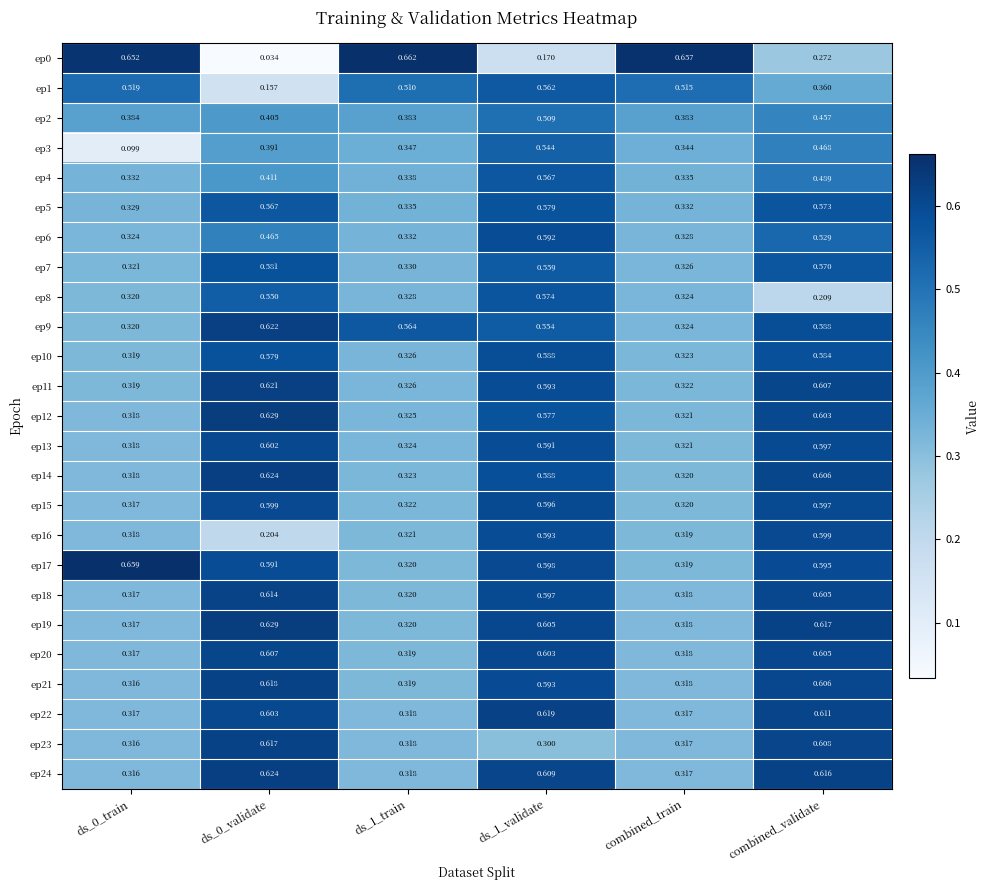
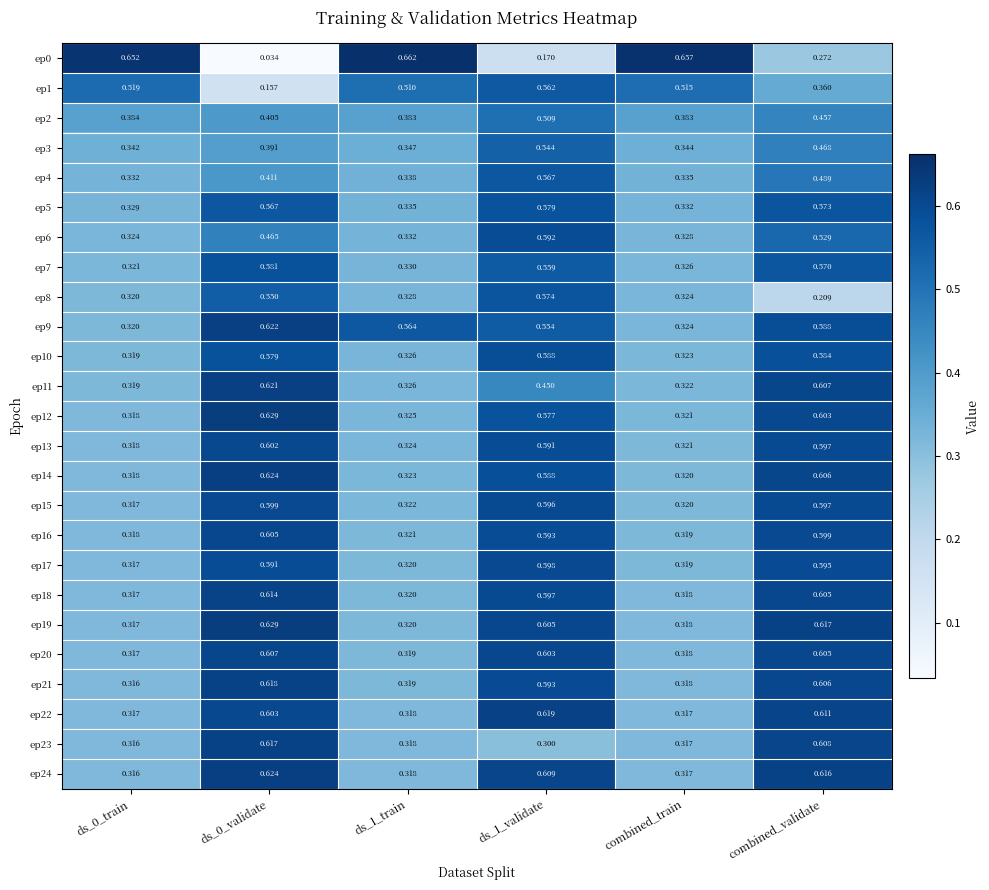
  {
    "ep0": {
      "ds_0_train": 0.652,
      "ds_0_validate": 0.034,
      "ds_1_train": 0.662,
      "ds_1_validate": 0.170,
      "combined_train": 0.657,
      "combined_validate": 0.272
    },
    "ep1": {
      "ds_0_train": 0.519,
      "ds_0_validate": 0.157,
      "ds_1_train": 0.510,
      "ds_1_validate": 0.562,
      "combined_train": 0.515,
      "combined_validate": 0.360
    },
    "ep2": {
      "ds_0_train": 0.384,
      "ds_0_validate": 0.405,
      "ds_1_train": 0.383,
      "ds_1_validate": 0.509,
      "combined_train": 0.383,
      "combined_validate": 0.457
    },
    "ep3": {
-     "ds_0_train": 0.099,
+     "ds_0_train": 0.342,
      "ds_0_validate": 0.391,
      "ds_1_train": 0.347,
      "ds_1_validate": 0.544,
      "combined_train": 0.344,
      "combined_validate": 0.468
    },
    "ep4": {
      "ds_0_train": 0.332,
      "ds_0_validate": 0.411,
      "ds_1_train": 0.338,
      "ds_1_validate": 0.567,
      "combined_train": 0.335,
      "combined_validate": 0.489
    },
    "ep5": {
      "ds_0_train": 0.329,
      "ds_0_validate": 0.567,
      "ds_1_train": 0.335,
      "ds_1_validate": 0.579,
      "combined_train": 0.332,
      "combined_validate": 0.573
    },
    "ep6": {
      "ds_0_train": 0.324,
      "ds_0_validate": 0.465,
      "ds_1_train": 0.332,
      "ds_1_validate": 0.592,
      "combined_train": 0.328,
      "combined_validate": 0.529
    },
    "ep7": {
      "ds_0_train": 0.321,
      "ds_0_validate": 0.581,
      "ds_1_train": 0.330,
      "ds_1_validate": 0.559,
      "combined_train": 0.326,
      "combined_validate": 0.570
    },
    "ep8": {
      "ds_0_train": 0.320,
      "ds_0_validate": 0.550,
      "ds_1_train": 0.328,
      "ds_1_validate": 0.574,
      "combined_train": 0.324,
      "combined_validate": 0.209
    },
    "ep9": {
      "ds_0_train": 0.320,
      "ds_0_validate": 0.622,
      "ds_1_train": 0.564,
      "ds_1_validate": 0.554,
      "combined_train": 0.324,
      "combined_validate": 0.588
    },
    "ep10": {
      "ds_0_train": 0.319,
      "ds_0_validate": 0.579,
      "ds_1_train": 0.326,
      "ds_1_validate": 0.588,
      "combined_train": 0.323,
      "combined_validate": 0.584
    },
    "ep11": {
      "ds_0_train": 0.319,
      "ds_0_validate": 0.621,
      "ds_1_train": 0.326,
-     "ds_1_validate": 0.593,
+     "ds_1_validate": 0.450,
      "combined_train": 0.322,
      "combined_validate": 0.607
    },
    "ep12": {
      "ds_0_train": 0.318,
      "ds_0_validate": 0.629,
      "ds_1_train": 0.325,
      "ds_1_validate": 0.577,
      "combined_train": 0.321,
      "combined_validate": 0.603
    },
    "ep13": {
      "ds_0_train": 0.318,
      "ds_0_validate": 0.602,
      "ds_1_train": 0.324,
      "ds_1_validate": 0.591,
      "combined_train": 0.321,
      "combined_validate": 0.597
    },
    "ep14": {
      "ds_0_train": 0.318,
      "ds_0_validate": 0.624,
      "ds_1_train": 0.323,
      "ds_1_validate": 0.588,
      "combined_train": 0.320,
      "combined_validate": 0.606
    },
    "ep15": {
      "ds_0_train": 0.317,
      "ds_0_validate": 0.599,
      "ds_1_train": 0.322,
      "ds_1_validate": 0.596,
      "combined_train": 0.320,
      "combined_validate": 0.597
    },
    "ep16": {
      "ds_0_train": 0.318,
-     "ds_0_validate": 0.204,
+     "ds_0_validate": 0.605,
      "ds_1_train": 0.321,
      "ds_1_validate": 0.593,
      "combined_train": 0.319,
      "combined_validate": 0.599
    },
    "ep17": {
-     "ds_0_train": 0.659,
+     "ds_0_train": 0.317,
      "ds_0_validate": 0.591,
      "ds_1_train": 0.320,
      "ds_1_validate": 0.598,
      "combined_train": 0.319,
      "combined_validate": 0.595
    },
    "ep18": {
      "ds_0_train": 0.317,
      "ds_0_validate": 0.614,
      "ds_1_train": 0.320,
      "ds_1_validate": 0.597,
      "combined_train": 0.318,
      "combined_validate": 0.605
    },
    "ep19": {
      "ds_0_train": 0.317,
      "ds_0_validate": 0.629,
      "ds_1_train": 0.320,
      "ds_1_validate": 0.605,
      "combined_train": 0.318,
      "combined_validate": 0.617
    },
    "ep20": {
      "ds_0_train": 0.317,
      "ds_0_validate": 0.607,
      "ds_1_train": 0.319,
      "ds_1_validate": 0.603,
      "combined_train": 0.318,
      "combined_validate": 0.605
    },
    "ep21": {
      "ds_0_train": 0.316,
      "ds_0_validate": 0.618,
      "ds_1_train": 0.319,
      "ds_1_validate": 0.593,
      "combined_train": 0.318,
      "combined_validate": 0.606
    },
    "ep22": {
      "ds_0_train": 0.317,
      "ds_0_validate": 0.603,
      "ds_1_train": 0.318,
      "ds_1_validate": 0.619,
      "combined_train": 0.317,
      "combined_validate": 0.611
    },
    "ep23": {
      "ds_0_train": 0.316,
      "ds_0_validate": 0.617,
      "ds_1_train": 0.318,
      "ds_1_validate": 0.300,
      "combined_train": 0.317,
      "combined_validate": 0.608
    },
    "ep24": {
      "ds_0_train": 0.316,
      "ds_0_validate": 0.624,
      "ds_1_train": 0.318,
      "ds_1_validate": 0.609,
      "combined_train": 0.317,
      "combined_validate": 0.616
    }
  }
